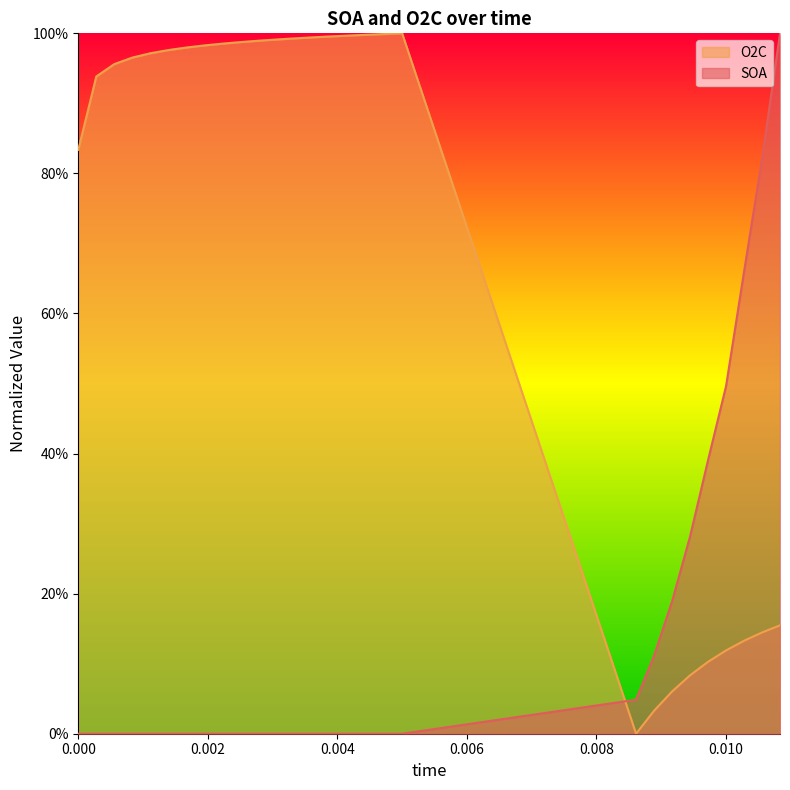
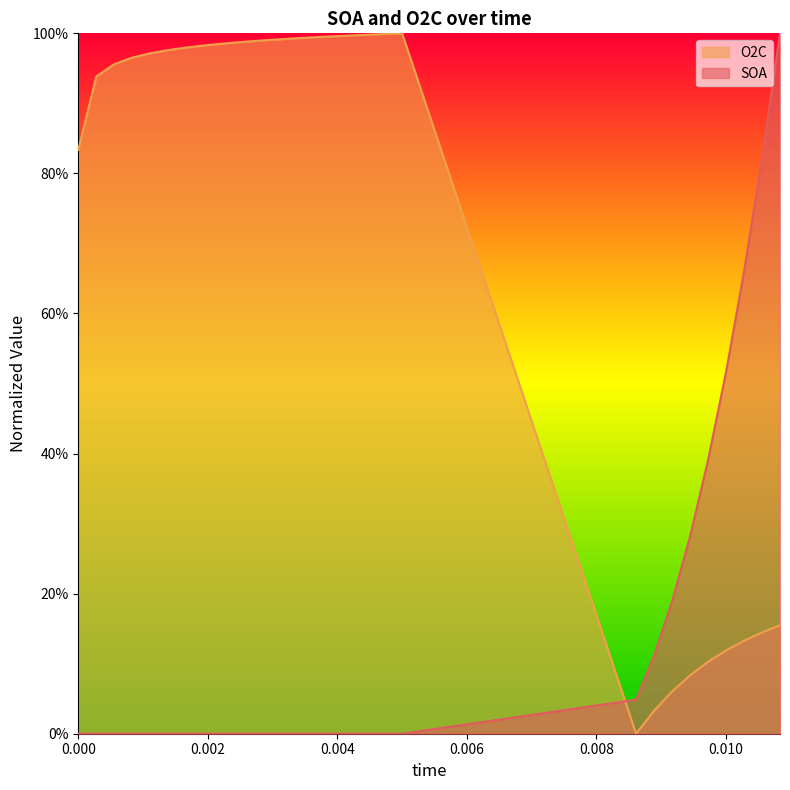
  {
    "O2C": {
      "0.000": "83%",
      "0.010": "12%"
    },
    "SOA": {
      "0.000": "0%",
-     "0.010": "50%"
+     "0.010": "52%"
    }
  }
